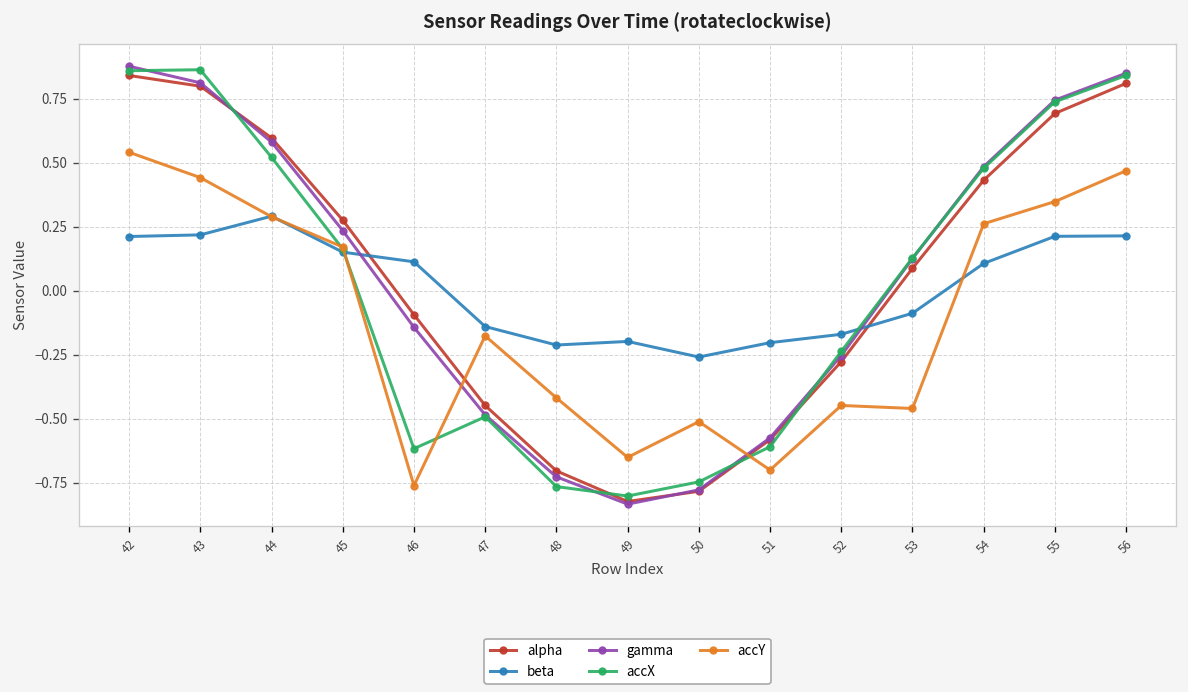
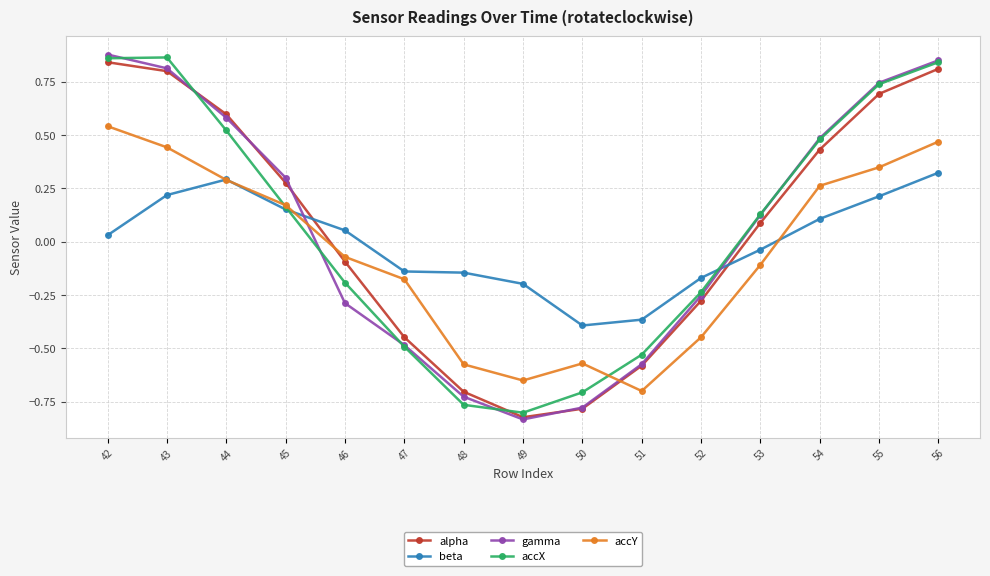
  {
    "alpha": {
      "42": 0.84,
      "43": 0.80,
      "44": 0.60,
      "45": 0.28,
      "46": -0.09,
      "47": -0.45,
      "48": -0.70,
      "52": -0.28,
      "53": 0.09,
      "54": 0.43,
      "55": 0.69,
      "56": 0.81
    },
    "beta": {
-     "42": 0.21,
+     "42": 0.03,
      "43": 0.22,
      "45": 0.15,
-     "46": 0.11,
+     "46": 0.05,
      "47": -0.14,
-     "48": -0.21,
+     "48": -0.14,
      "49": -0.20,
-     "50": -0.26,
-     "51": -0.20,
+     "50": -0.39,
+     "51": -0.37,
      "52": -0.17,
-     "53": -0.09,
+     "53": -0.04,
      "54": 0.11,
      "55": 0.21,
-     "56": 0.21
+     "56": 0.32
    },
    "gamma": {
      "42": 0.88,
      "43": 0.81,
      "44": 0.58,
-     "45": 0.24,
-     "46": -0.14,
+     "45": 0.30,
+     "46": -0.29,
      "48": -0.73,
      "52": -0.25
    },
    "accX": {
      "42": 0.86,
      "43": 0.86,
      "44": 0.52,
-     "46": -0.62,
+     "46": -0.19,
      "48": -0.76,
      "49": -0.80,
-     "50": -0.75,
-     "51": -0.61,
+     "50": -0.71,
+     "51": -0.53,
      "52": -0.24
    },
    "accY": {
      "42": 0.54,
      "43": 0.44,
-     "46": -0.76,
+     "46": -0.07,
      "47": -0.18,
-     "48": -0.42,
+     "48": -0.57,
      "49": -0.65,
-     "50": -0.51,
+     "50": -0.57,
      "51": -0.70,
      "52": -0.45,
-     "53": -0.46,
+     "53": -0.11,
      "54": 0.26,
      "55": 0.35,
      "56": 0.47
    }
  }
